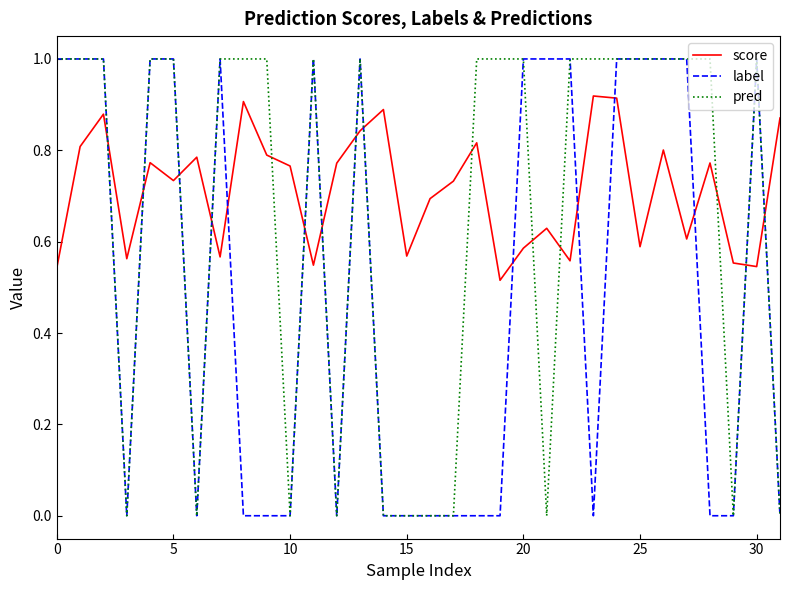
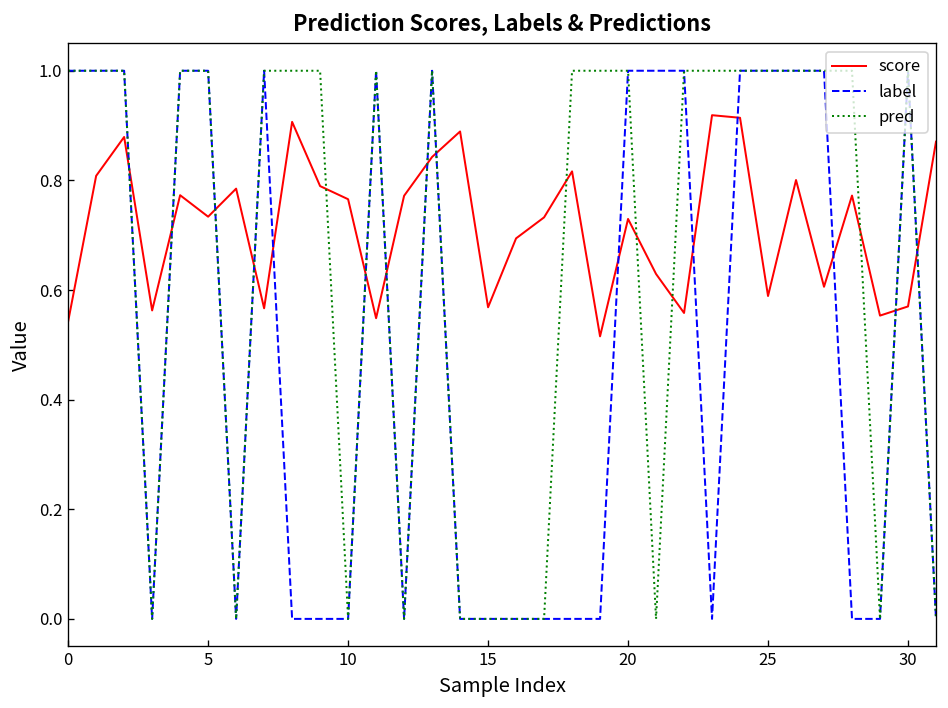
  {
    "score": {
      "0": 0.54,
      "5": 0.73,
      "10": 0.77,
      "15": 0.57,
-     "20": 0.59,
+     "20": 0.73,
      "25": 0.59,
-     "30": 0.55
+     "30": 0.57
    }
  }
